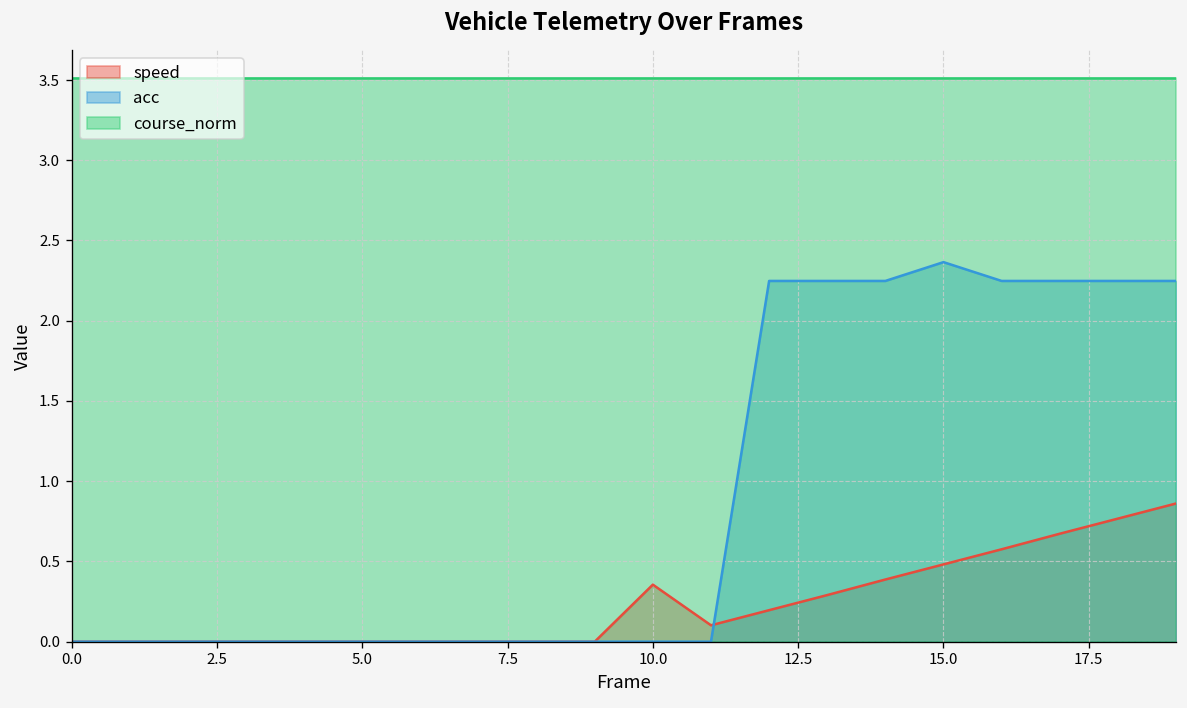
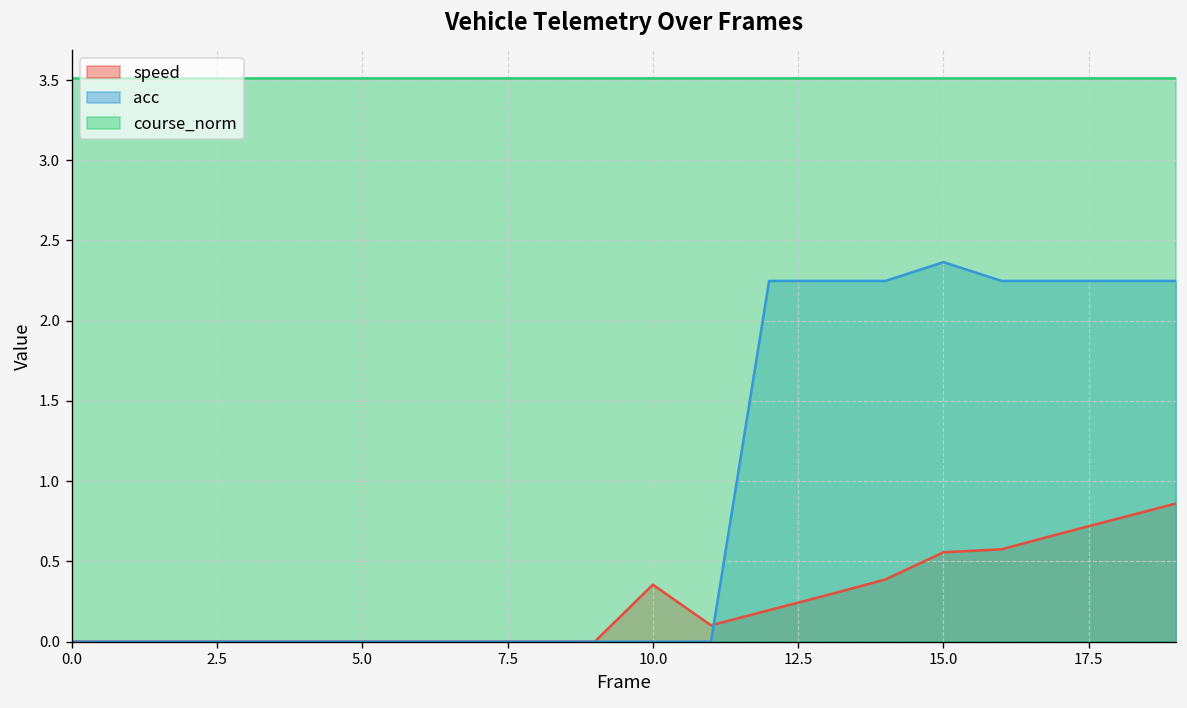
  {
    "speed": {
      "10.0": 0.36,
-     "15.0": 0.48
+     "15.0": 0.56
    },
    "acc": {
      "10.0": 0.00,
      "15.0": 2.37
    },
    "course_norm": {
      "0.0": 3.51,
      "5.0": 3.51,
      "10.0": 3.51,
      "15.0": 3.51
    }
  }
